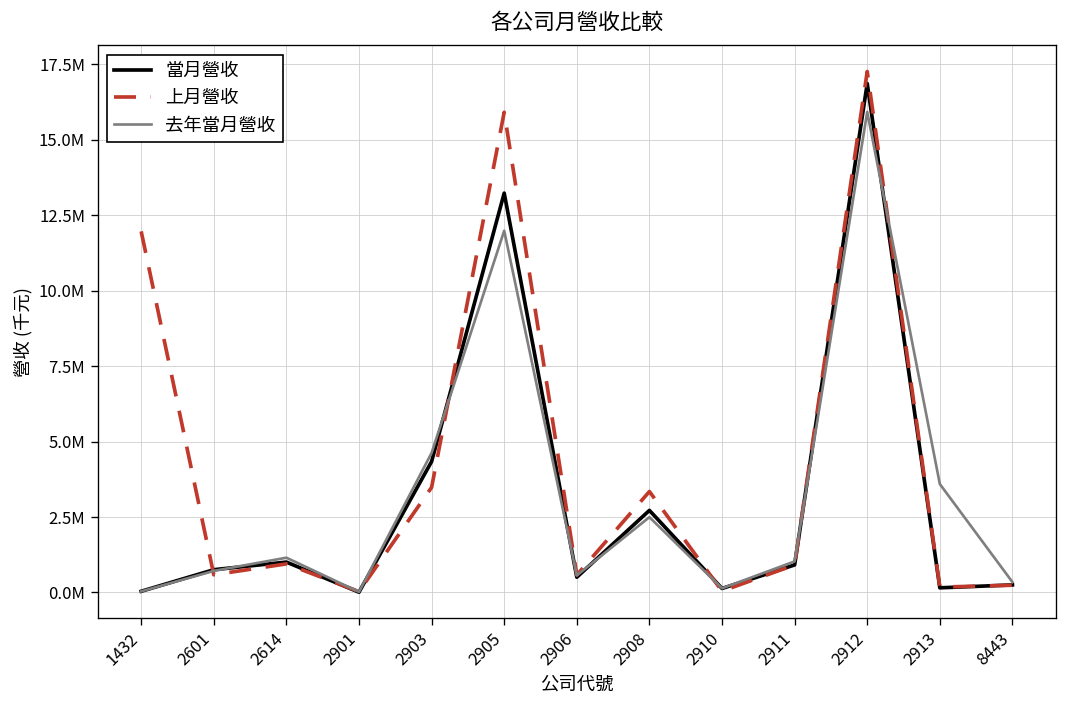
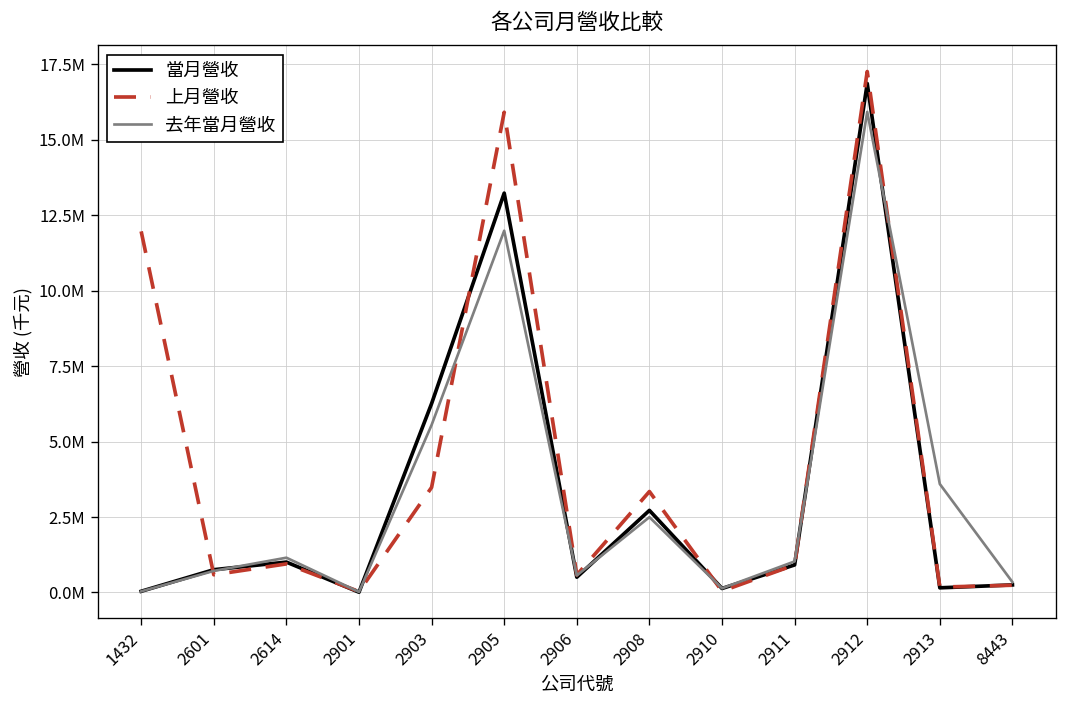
  {
    "當月營收": {
-     "2903": 4300000,
+     "2903": 6300000,
      "2905": 13200000,
      "2908": 2700000,
      "2912": 16900000
    },
    "上月營收": {
      "1432": 12000000,
      "2601": 600000,
      "2903": 3500000,
      "2905": 15900000,
      "2908": 3300000,
      "2912": 17300000
    },
    "去年當月營收": {
      "2614": 1200000,
-     "2903": 4600000,
+     "2903": 5600000,
      "2905": 12000000,
      "2908": 2500000,
      "2911": 1000000,
      "2912": 15900000,
      "2913": 3600000
    }
  }
